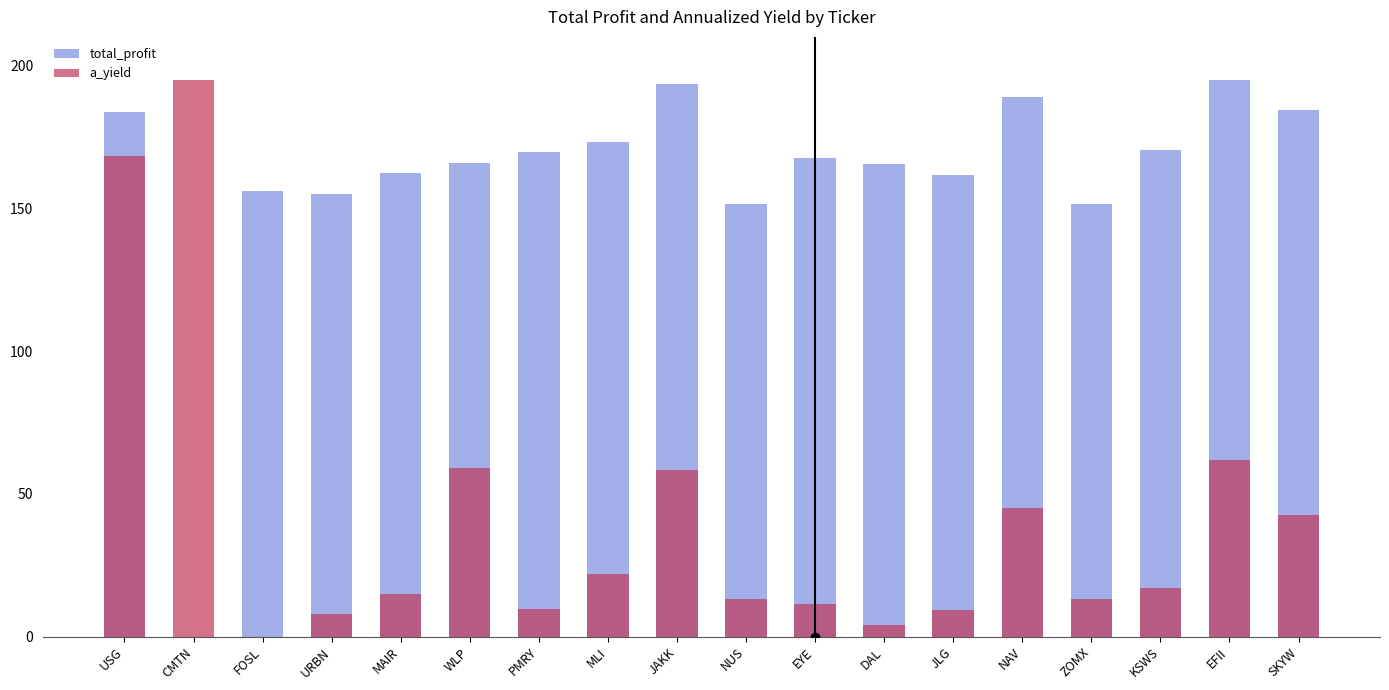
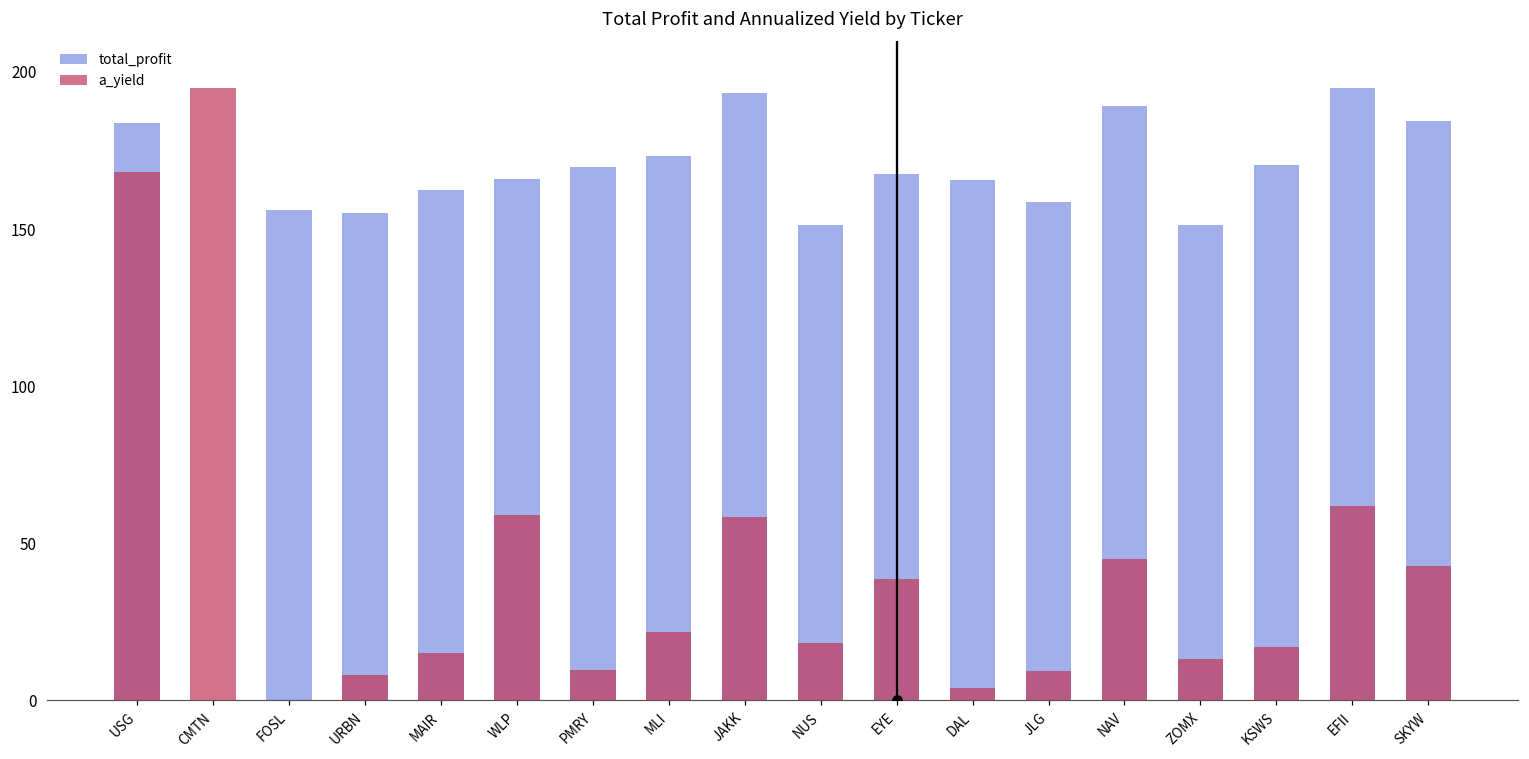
  {
    "total_profit": {
      "USG": 184,
      "CMTN": 0,
      "FOSL": 156,
      "URBN": 155,
      "MAIR": 162,
      "WLP": 166,
      "PMRY": 170,
      "MLI": 173,
      "JAKK": 193,
      "NUS": 151,
      "EYE": 167,
      "DAL": 166,
-     "JLG": 162,
+     "JLG": 159,
      "NAV": 189,
      "ZOMX": 151,
      "KSWS": 170,
      "EFII": 195,
      "SKYW": 185
    },
    "a_yield": {
      "CMTN": 195,
      "FOSL": 0,
-     "NUS": 13,
-     "EYE": 11
+     "NUS": 18,
+     "EYE": 38
    }
  }
